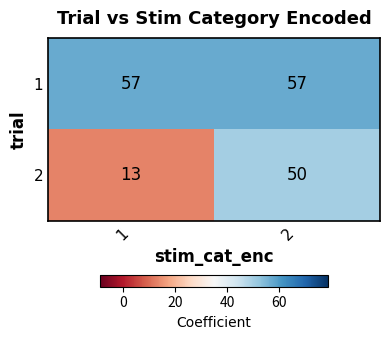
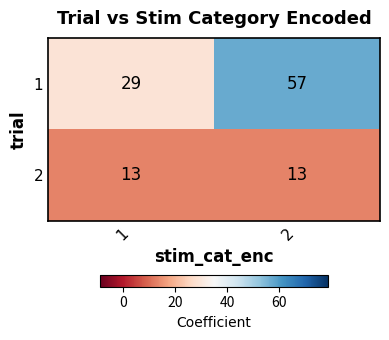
  {
    "1": {
-     "1": 57,
+     "1": 29,
      "2": 57
    },
    "2": {
      "1": 13,
-     "2": 50
+     "2": 13
    }
  }
